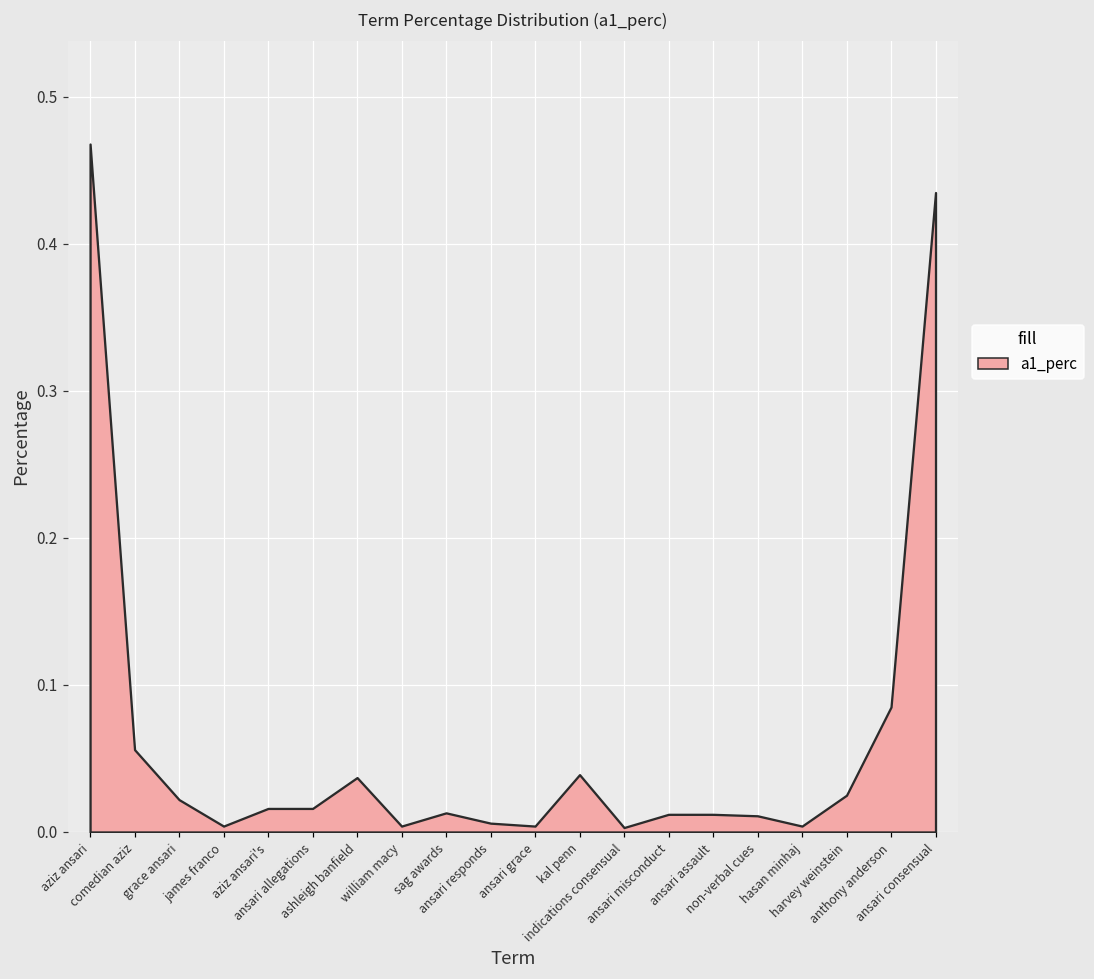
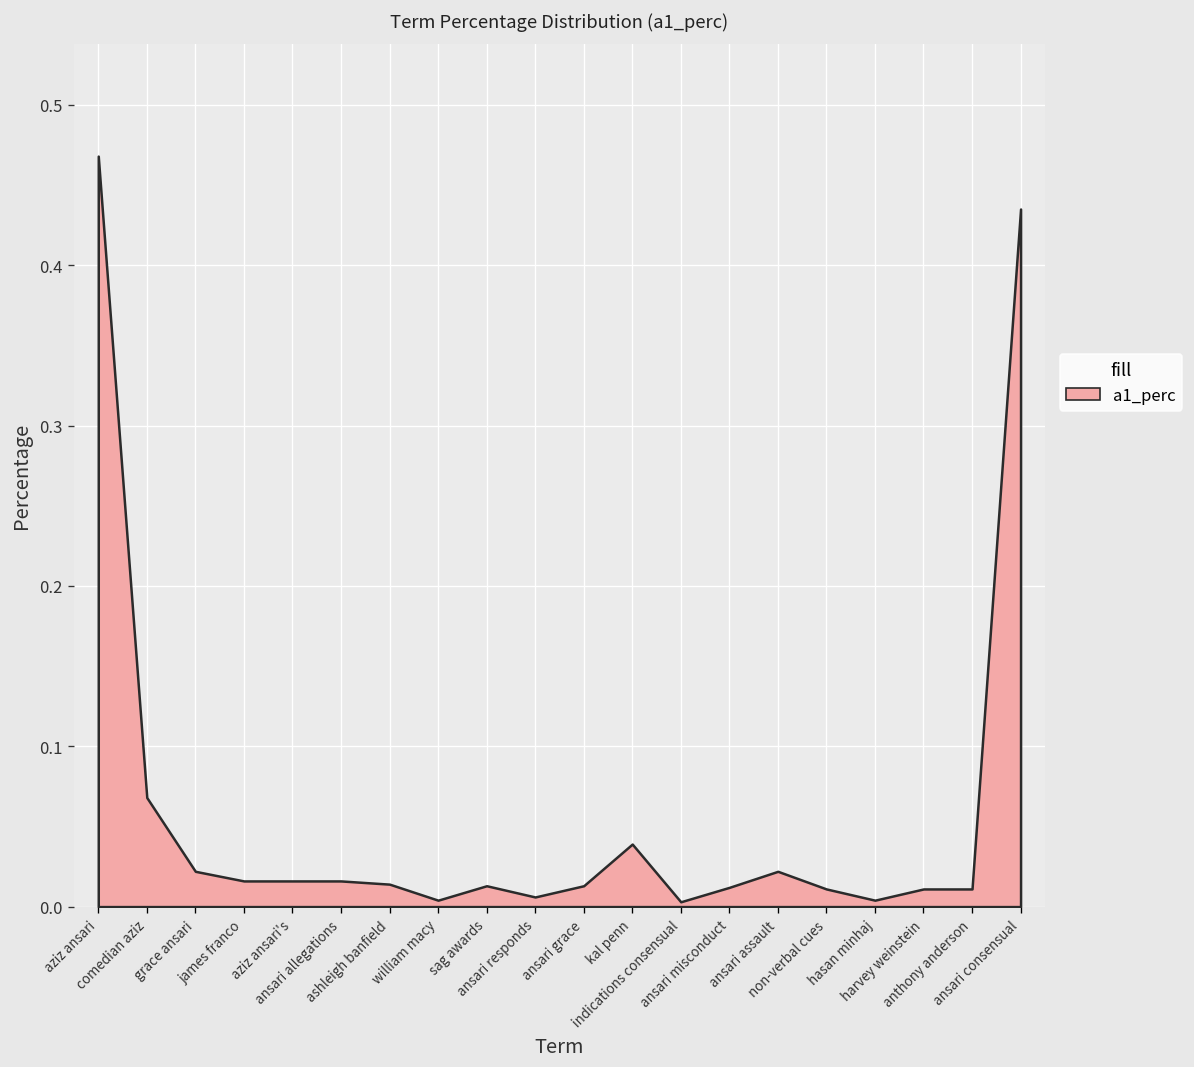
  {
    "aziz ansari": 0.468,
-   "comedian aziz": 0.056,
+   "comedian aziz": 0.068,
    "grace ansari": 0.022,
-   "james franco": 0.004,
+   "james franco": 0.016,
    "aziz ansari's": 0.016,
    "ansari allegations": 0.016,
-   "ashleigh banfield": 0.037,
+   "ashleigh banfield": 0.014,
    "william macy": 0.004,
    "sag awards": 0.013,
    "ansari responds": 0.006,
-   "ansari grace": 0.004,
+   "ansari grace": 0.013,
    "kal penn": 0.039,
    "indications consensual": 0.003,
    "ansari misconduct": 0.012,
-   "ansari assault": 0.012,
+   "ansari assault": 0.022,
    "non-verbal cues": 0.011,
    "hasan minhaj": 0.004,
-   "harvey weinstein": 0.025,
-   "anthony anderson": 0.085,
+   "harvey weinstein": 0.011,
+   "anthony anderson": 0.011,
    "ansari consensual": 0.435
  }
